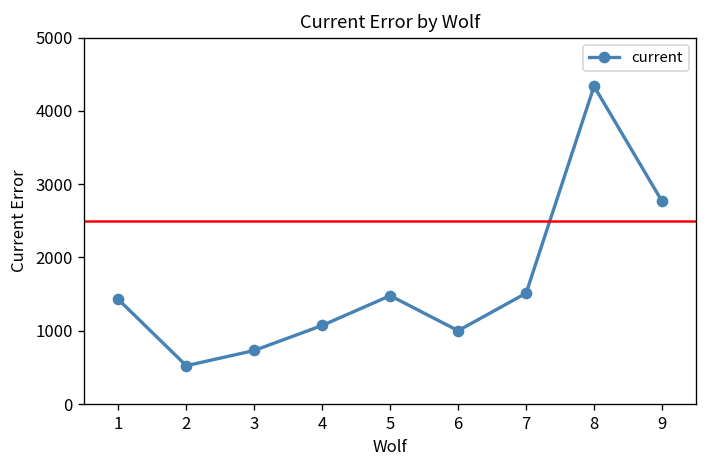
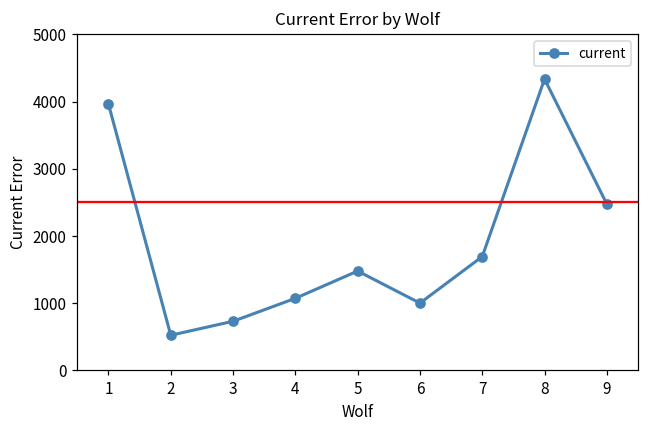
  {
-   "1": 1400,
+   "1": 4000,
    "2": 500,
    "3": 700,
    "4": 1100,
    "5": 1500,
    "6": 1000,
-   "7": 1500,
+   "7": 1700,
    "8": 4300,
-   "9": 2800
+   "9": 2500
  }
